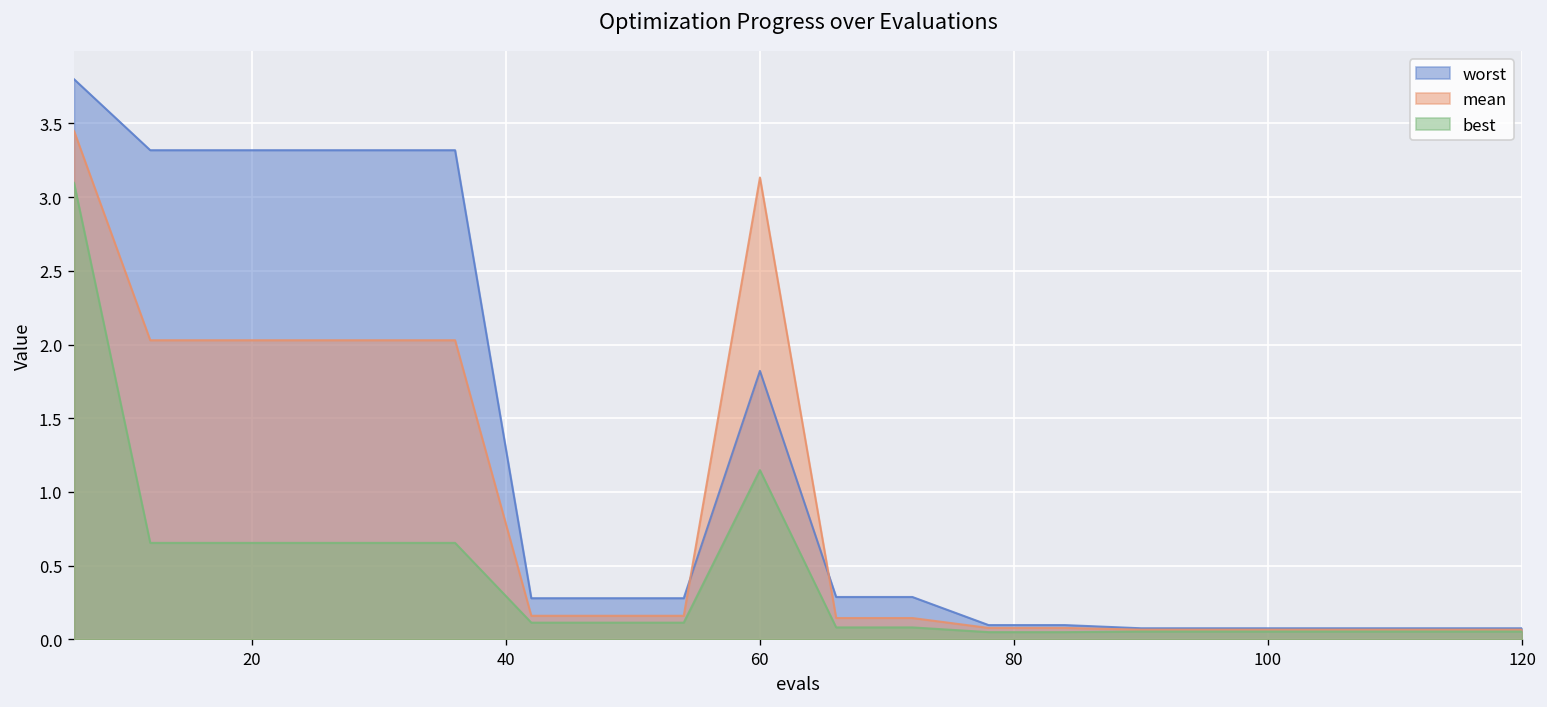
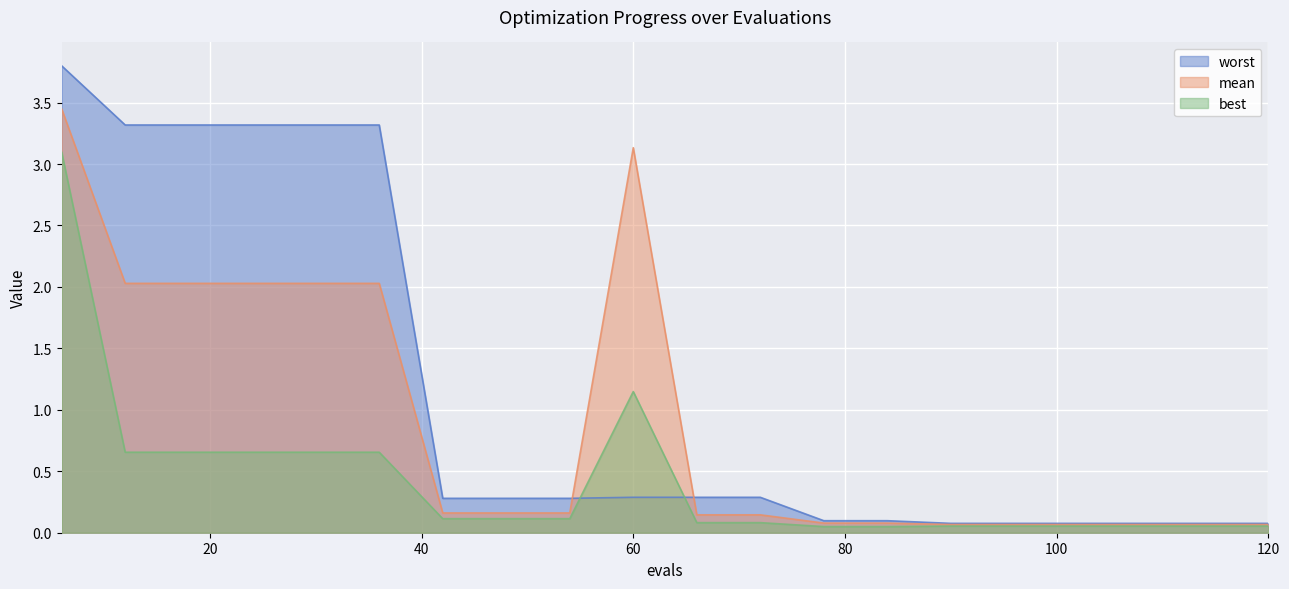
  {
    "worst": {
-     "60": 1.82
+     "60": 0.29
    },
    "mean": {
      "60": 3.13
    },
    "best": {
      "60": 1.15
    }
  }
